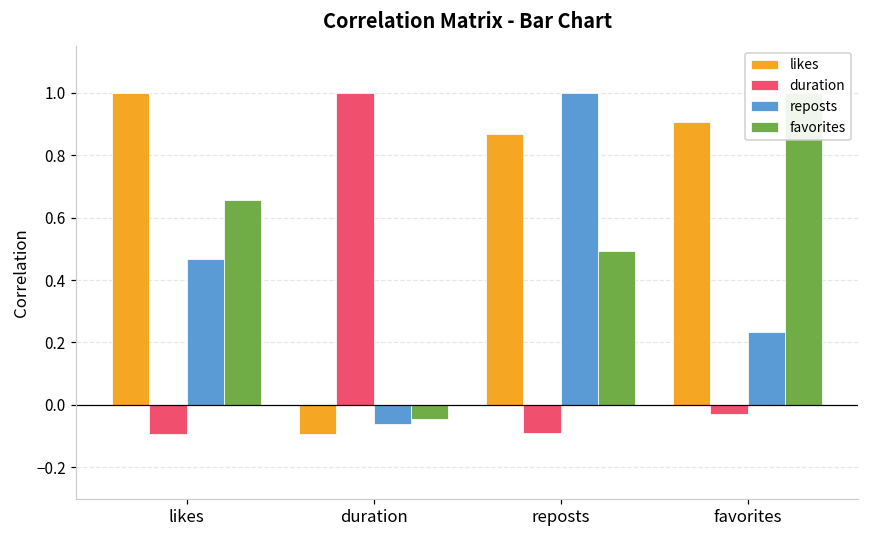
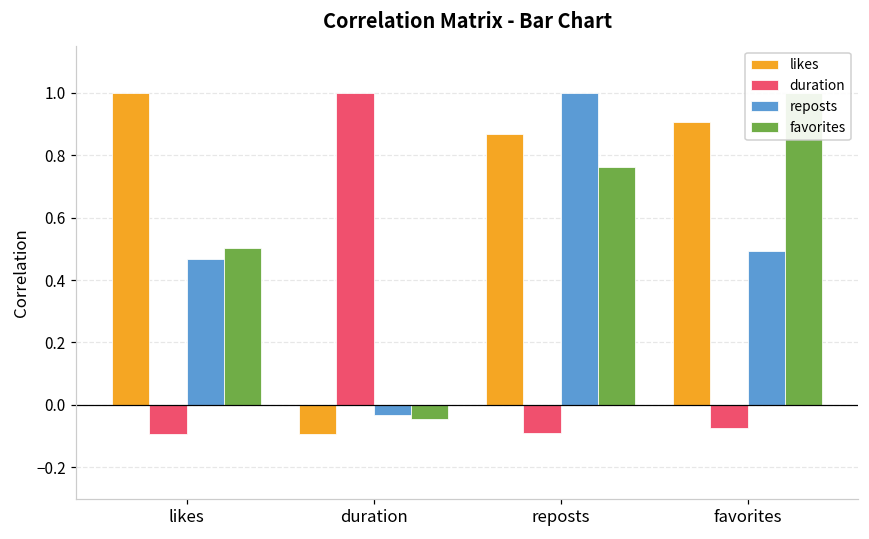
  {
    "likes": {
      "likes": 1.00,
      "duration": -0.09,
      "reposts": 0.87,
      "favorites": 0.91
    },
    "duration": {
      "likes": -0.09,
      "duration": 1.00,
      "reposts": -0.09,
-     "favorites": -0.03
+     "favorites": -0.07
    },
    "reposts": {
      "likes": 0.47,
-     "duration": -0.06,
+     "duration": -0.03,
      "reposts": 1.00,
-     "favorites": 0.23
+     "favorites": 0.49
    },
    "favorites": {
-     "likes": 0.66,
+     "likes": 0.50,
      "duration": -0.05,
-     "reposts": 0.49
+     "reposts": 0.76
    }
  }
